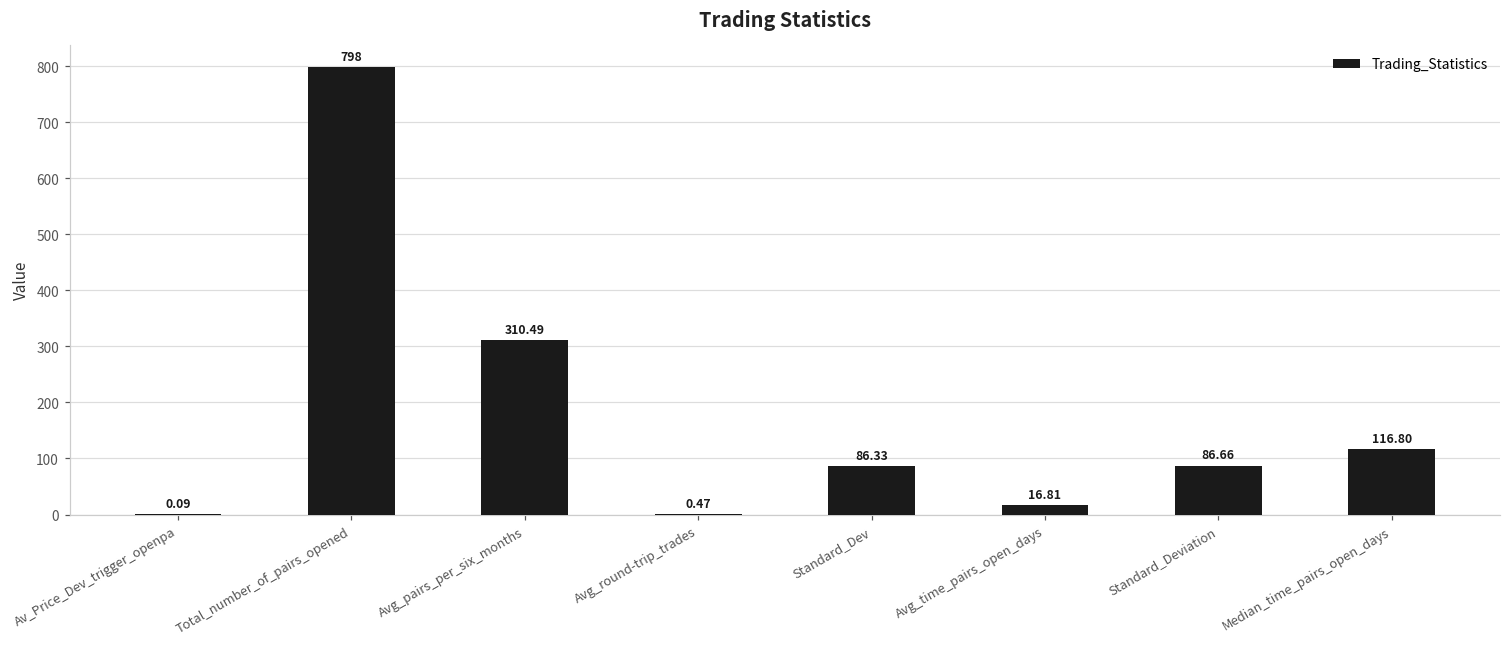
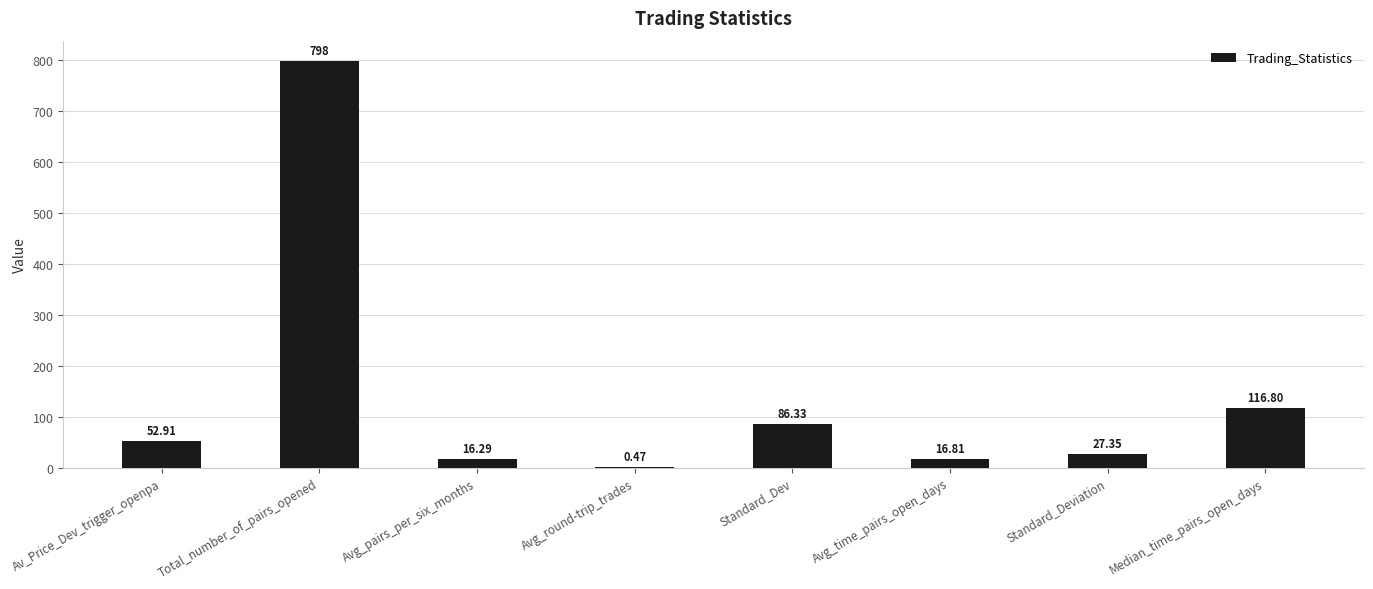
  {
-   "Av_Price_Dev_trigger_openpa": 0.09,
+   "Av_Price_Dev_trigger_openpa": 52.91,
    "Total_number_of_pairs_opened": 798,
-   "Avg_pairs_per_six_months": 310.49,
+   "Avg_pairs_per_six_months": 16.29,
    "Avg_round-trip_trades": 0.47,
    "Standard_Dev": 86.33,
    "Avg_time_pairs_open_days": 16.81,
-   "Standard_Deviation": 86.66,
+   "Standard_Deviation": 27.35,
    "Median_time_pairs_open_days": 116.80
  }
